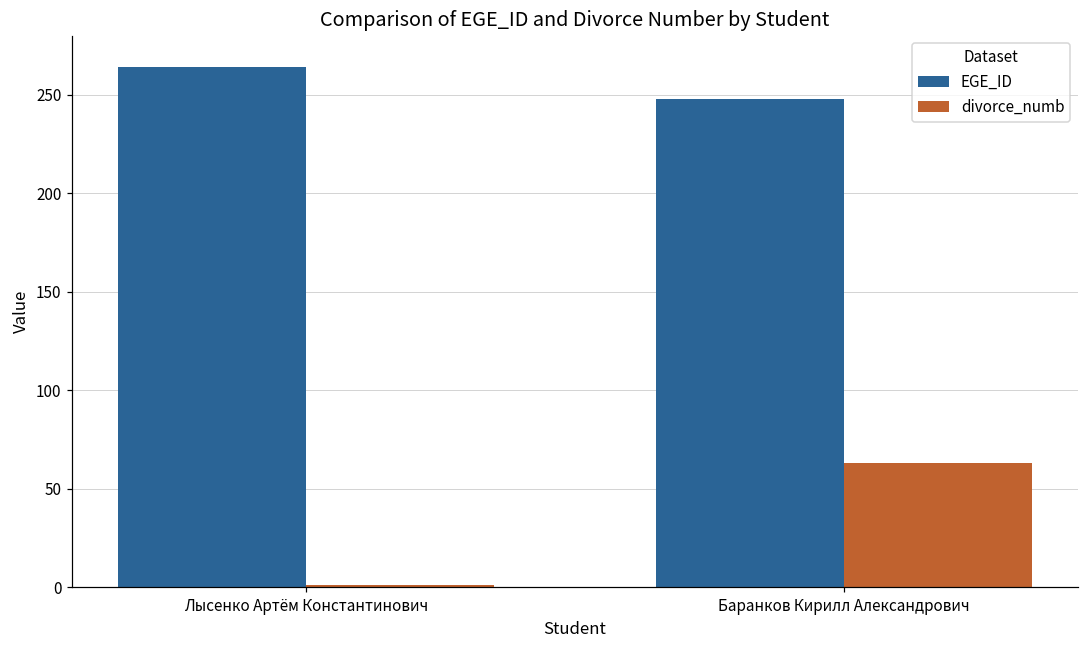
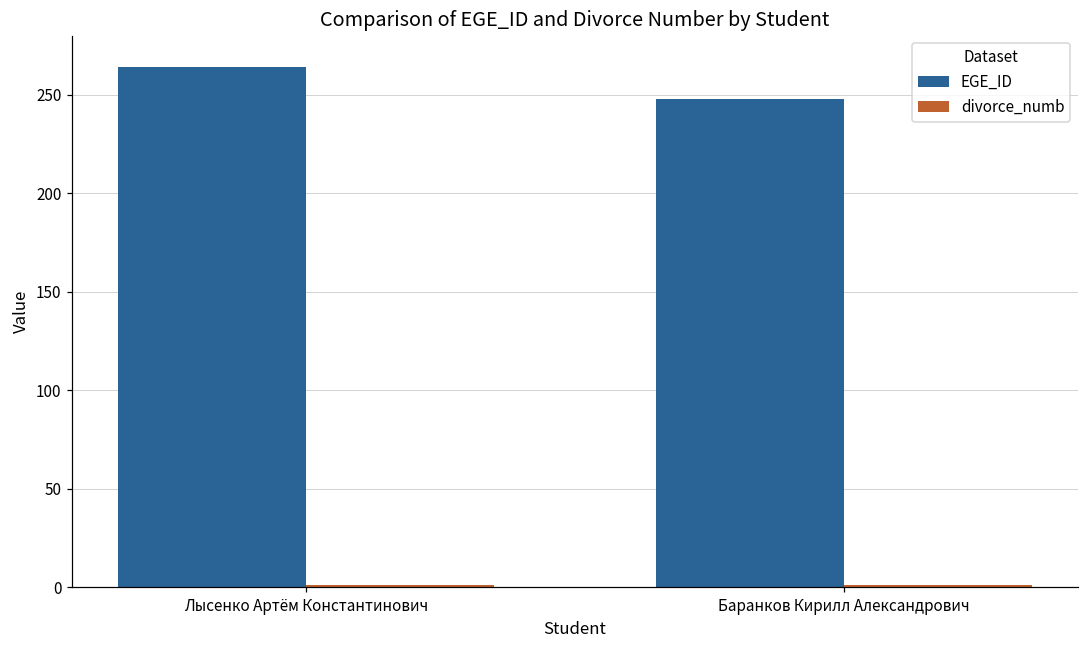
  {
    "EGE_ID": {
      "Лысенко Артём Константинович": 264,
      "Баранков Кирилл Александрович": 248
    },
    "divorce_numb": {
-     "Баранков Кирилл Александрович": 63
+     "Баранков Кирилл Александрович": 1
    }
  }
